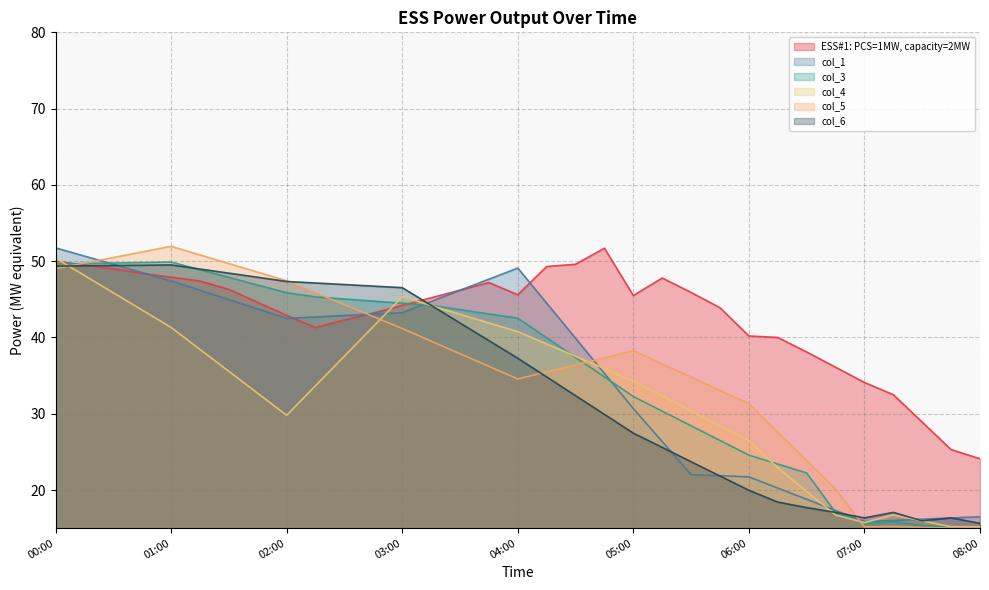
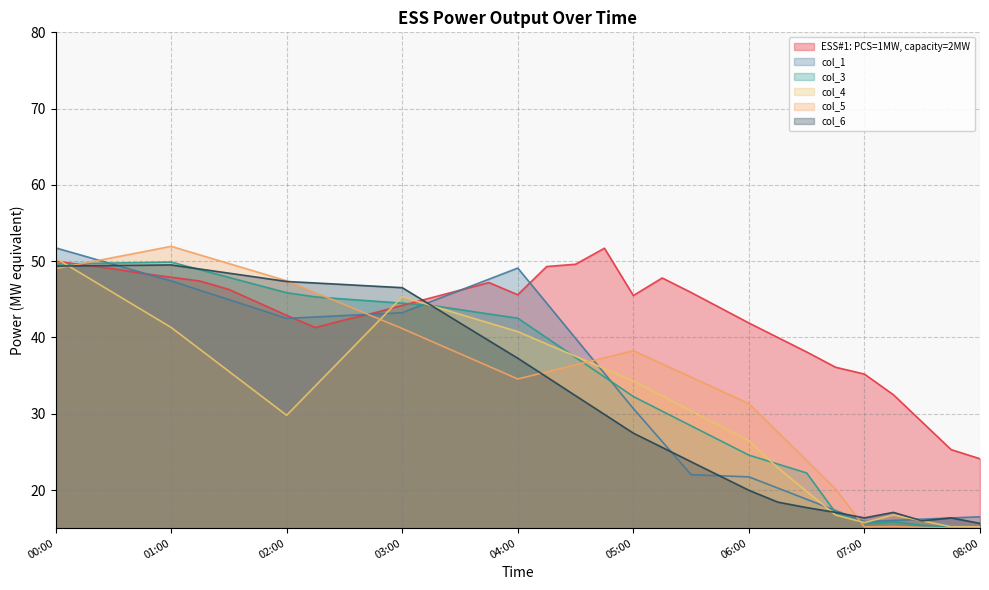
  {
    "ESS#1: PCS=1MW, capacity=2MW": {
      "00:00": 50,
      "01:00": 48,
      "02:00": 43,
      "04:00": 46,
      "05:00": 46,
-     "06:00": 40,
-     "07:00": 34,
+     "06:00": 42,
+     "07:00": 35,
      "08:00": 24
    }
  }
